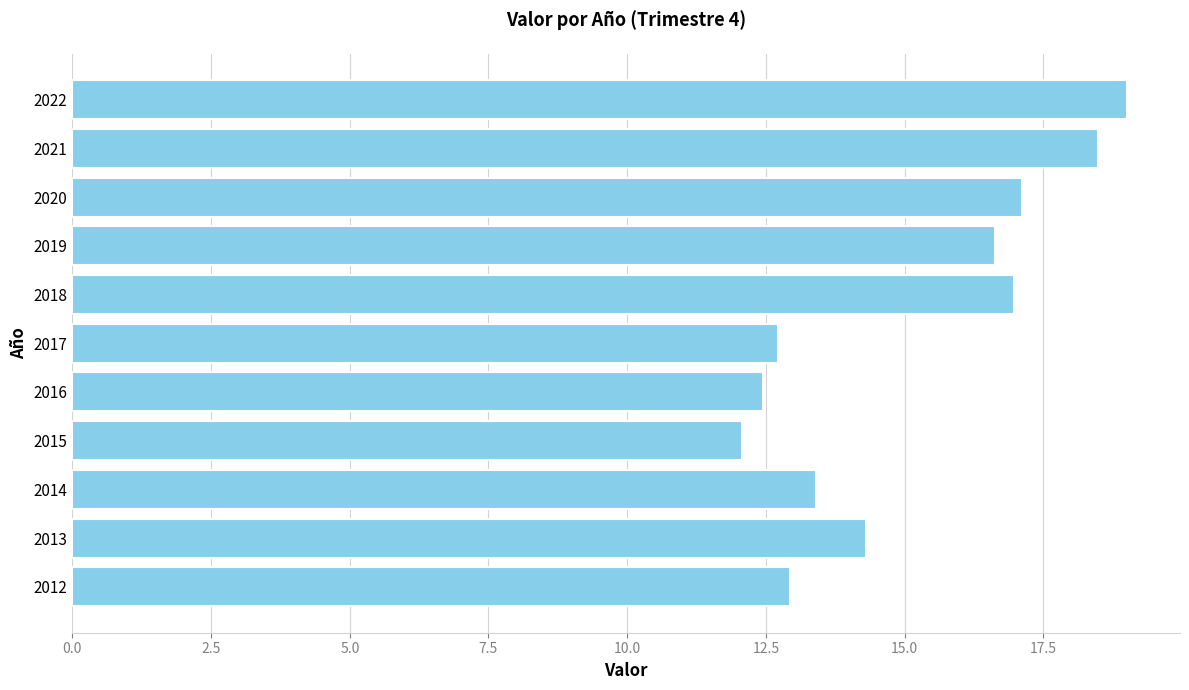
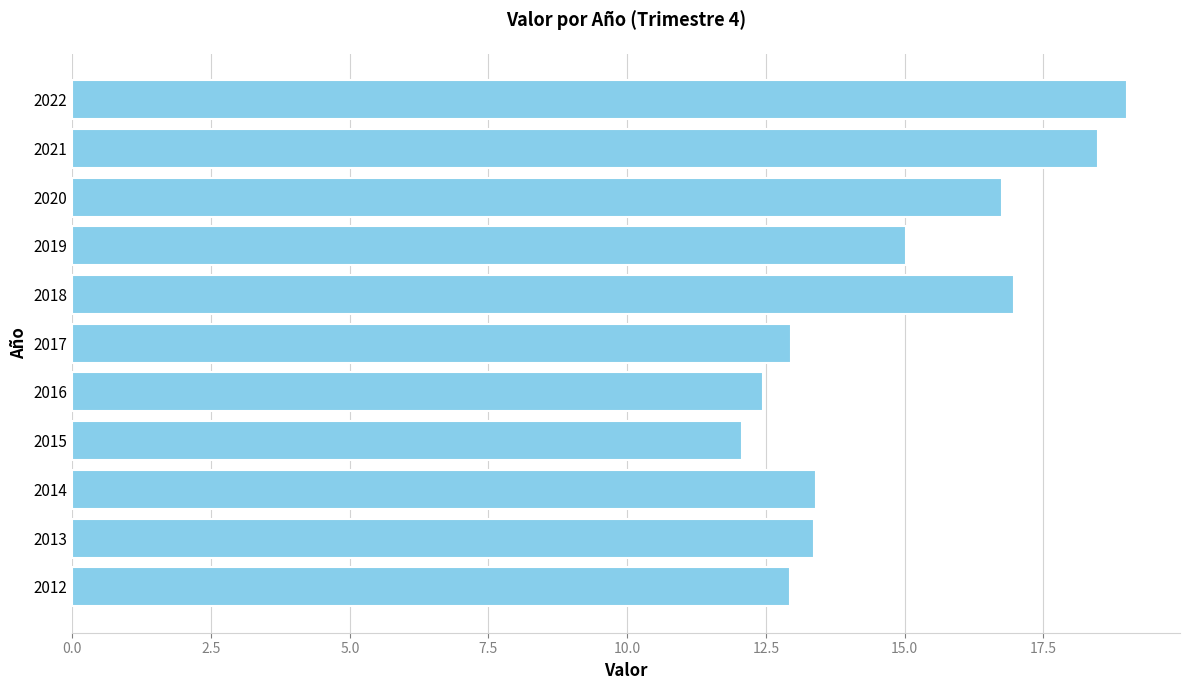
  {
    "2022": 19.0,
    "2021": 18.5,
-   "2020": 17.1,
-   "2019": 16.6,
+   "2020": 16.8,
+   "2019": 15.0,
    "2018": 17.0,
-   "2017": 12.7,
+   "2017": 13.0,
    "2016": 12.4,
    "2015": 12.1,
    "2014": 13.4,
-   "2013": 14.3,
+   "2013": 13.4,
    "2012": 12.9
  }
